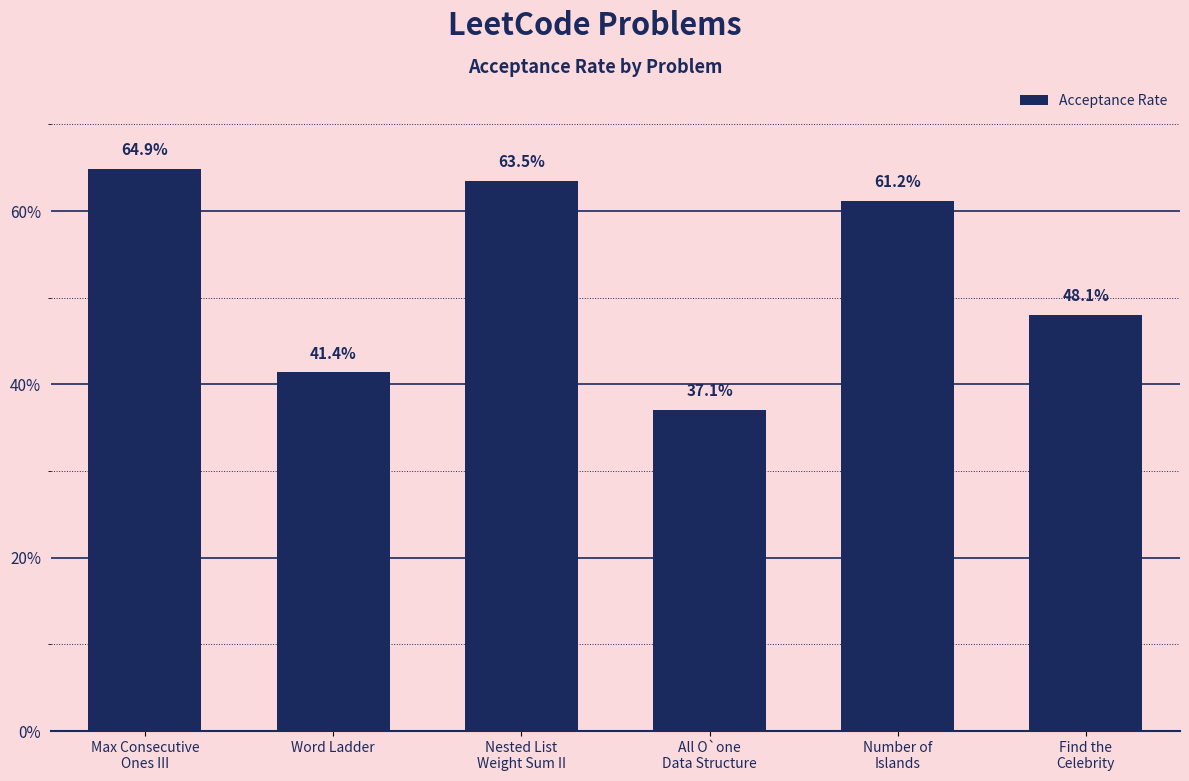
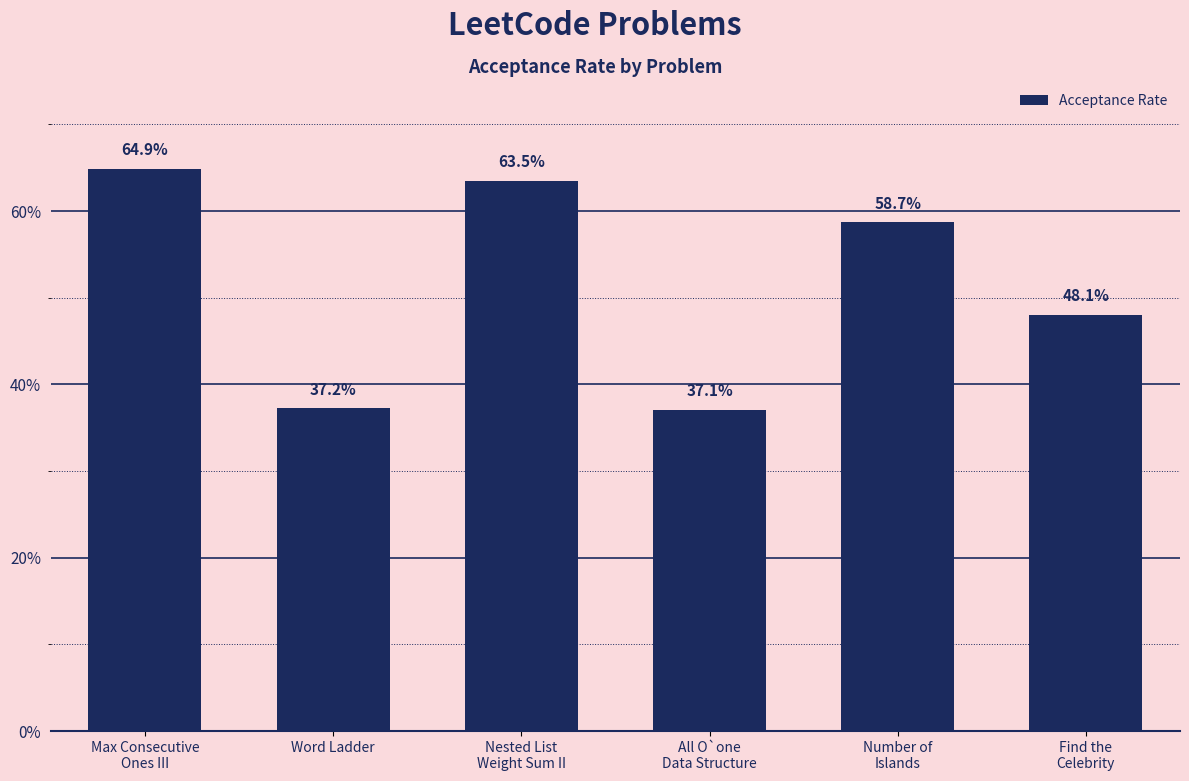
  {
    "Max Consecutive Ones III": "64.9%",
-   "Word Ladder": "41.4%",
+   "Word Ladder": "37.2%",
    "Nested List Weight Sum II": "63.5%",
    "All O`one Data Structure": "37.1%",
-   "Number of Islands": "61.2%",
+   "Number of Islands": "58.7%",
    "Find the Celebrity": "48.1%"
  }
